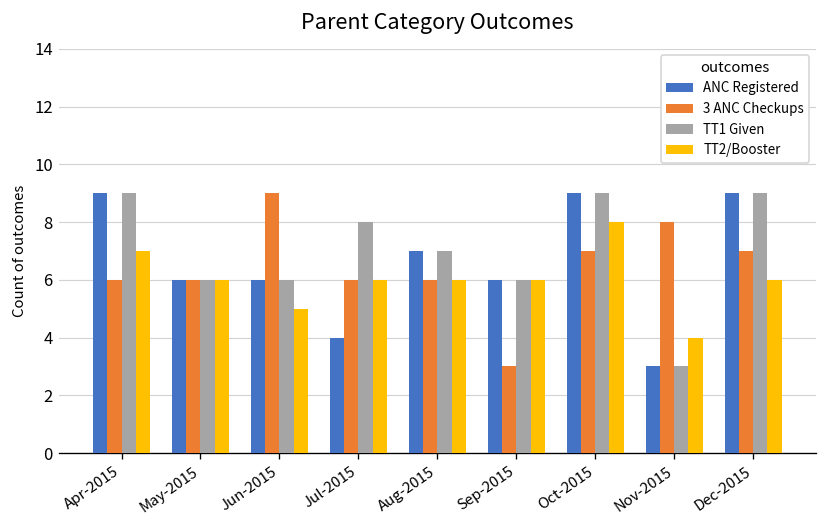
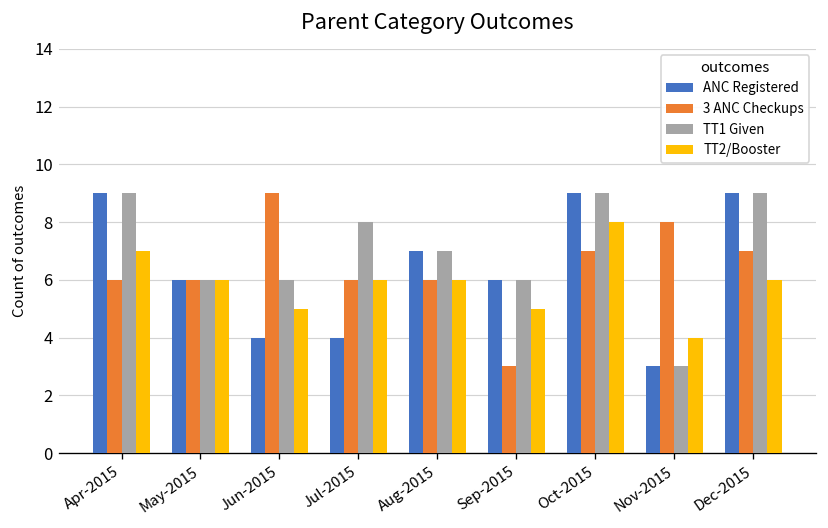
  {
    "ANC Registered": {
      "Apr-2015": 9,
      "May-2015": 6,
-     "Jun-2015": 6,
+     "Jun-2015": 4,
      "Jul-2015": 4,
      "Aug-2015": 7,
      "Sep-2015": 6,
      "Oct-2015": 9,
      "Nov-2015": 3,
      "Dec-2015": 9
    },
    "3 ANC Checkups": {
      "Apr-2015": 6,
      "May-2015": 6,
      "Jun-2015": 9,
      "Jul-2015": 6,
      "Aug-2015": 6,
      "Sep-2015": 3,
      "Oct-2015": 7,
      "Nov-2015": 8,
      "Dec-2015": 7
    },
    "TT1 Given": {
      "Apr-2015": 9,
      "May-2015": 6,
      "Jun-2015": 6,
      "Jul-2015": 8,
      "Aug-2015": 7,
      "Sep-2015": 6,
      "Oct-2015": 9,
      "Nov-2015": 3,
      "Dec-2015": 9
    },
    "TT2/Booster": {
      "Apr-2015": 7,
      "May-2015": 6,
      "Jun-2015": 5,
      "Jul-2015": 6,
      "Aug-2015": 6,
-     "Sep-2015": 6,
+     "Sep-2015": 5,
      "Oct-2015": 8,
      "Nov-2015": 4,
      "Dec-2015": 6
    }
  }
